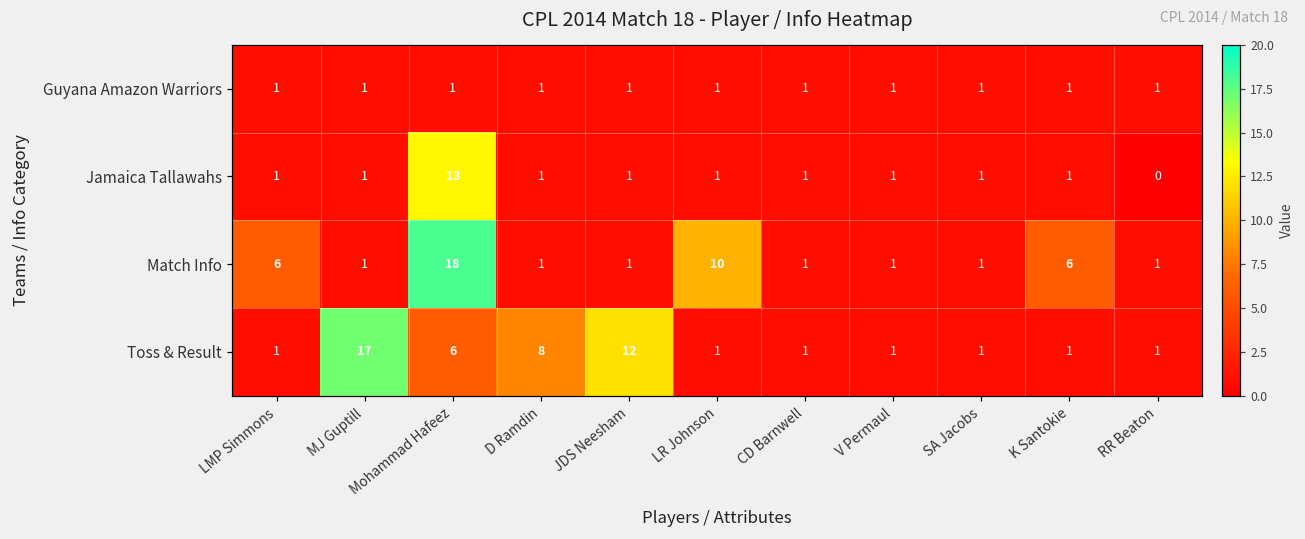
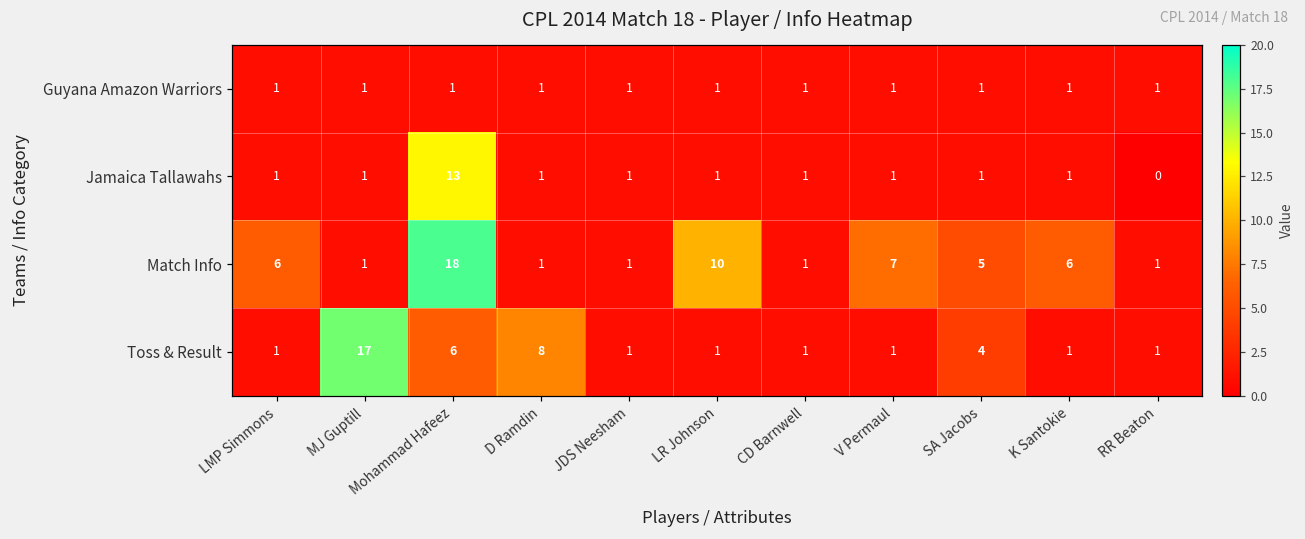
  {
    "Guyana Amazon Warriors": {
      "LMP Simmons": 1,
      "MJ Guptill": 1,
      "Mohammad Hafeez": 1,
      "D Ramdin": 1,
      "JDS Neesham": 1,
      "LR Johnson": 1,
      "CD Barnwell": 1,
      "V Permaul": 1,
      "SA Jacobs": 1,
      "K Santokie": 1,
      "RR Beaton": 1
    },
    "Jamaica Tallawahs": {
      "LMP Simmons": 1,
      "MJ Guptill": 1,
      "Mohammad Hafeez": 13,
      "D Ramdin": 1,
      "JDS Neesham": 1,
      "LR Johnson": 1,
      "CD Barnwell": 1,
      "V Permaul": 1,
      "SA Jacobs": 1,
      "K Santokie": 1,
      "RR Beaton": 0
    },
    "Match Info": {
      "LMP Simmons": 6,
      "MJ Guptill": 1,
      "Mohammad Hafeez": 18,
      "D Ramdin": 1,
      "JDS Neesham": 1,
      "LR Johnson": 10,
      "CD Barnwell": 1,
-     "V Permaul": 1,
-     "SA Jacobs": 1,
+     "V Permaul": 7,
+     "SA Jacobs": 5,
      "K Santokie": 6,
      "RR Beaton": 1
    },
    "Toss & Result": {
      "LMP Simmons": 1,
      "MJ Guptill": 17,
      "Mohammad Hafeez": 6,
      "D Ramdin": 8,
-     "JDS Neesham": 12,
+     "JDS Neesham": 1,
      "LR Johnson": 1,
      "CD Barnwell": 1,
      "V Permaul": 1,
-     "SA Jacobs": 1,
+     "SA Jacobs": 4,
      "K Santokie": 1,
      "RR Beaton": 1
    }
  }
